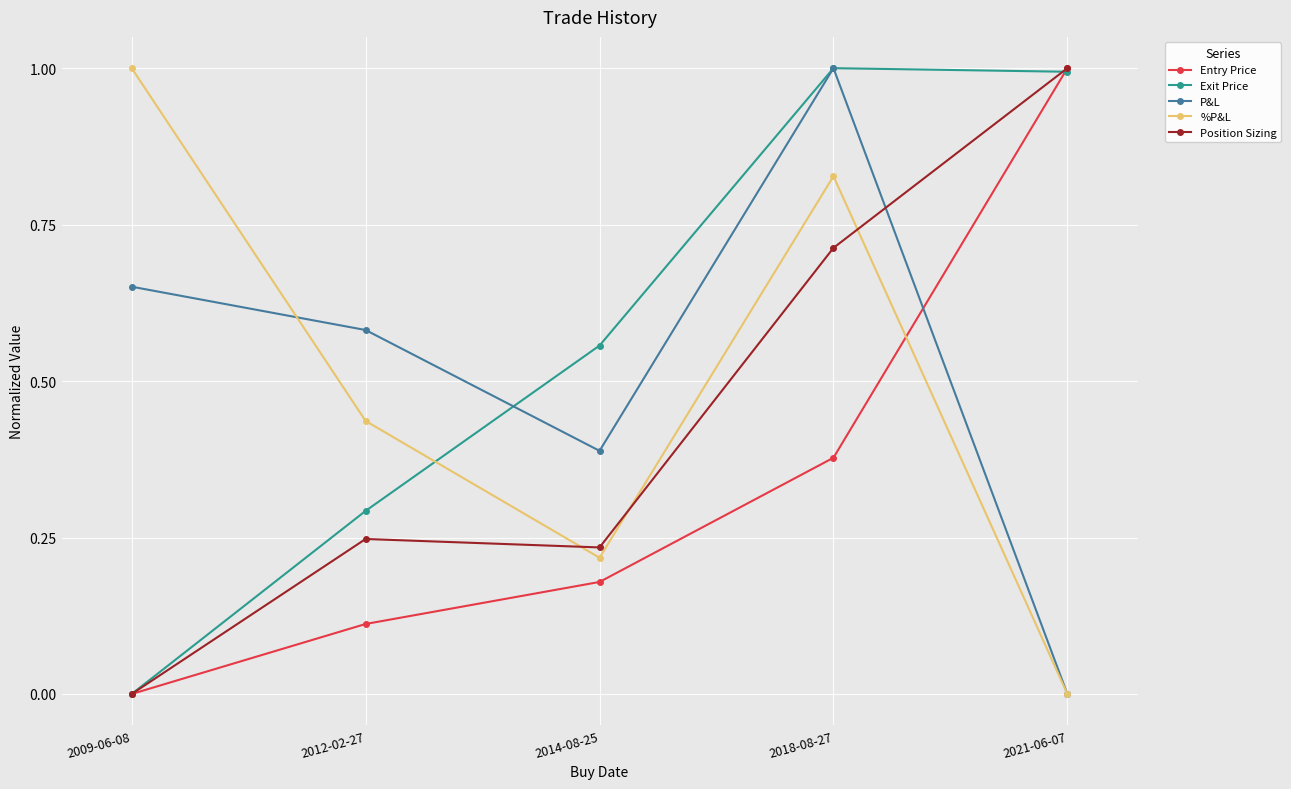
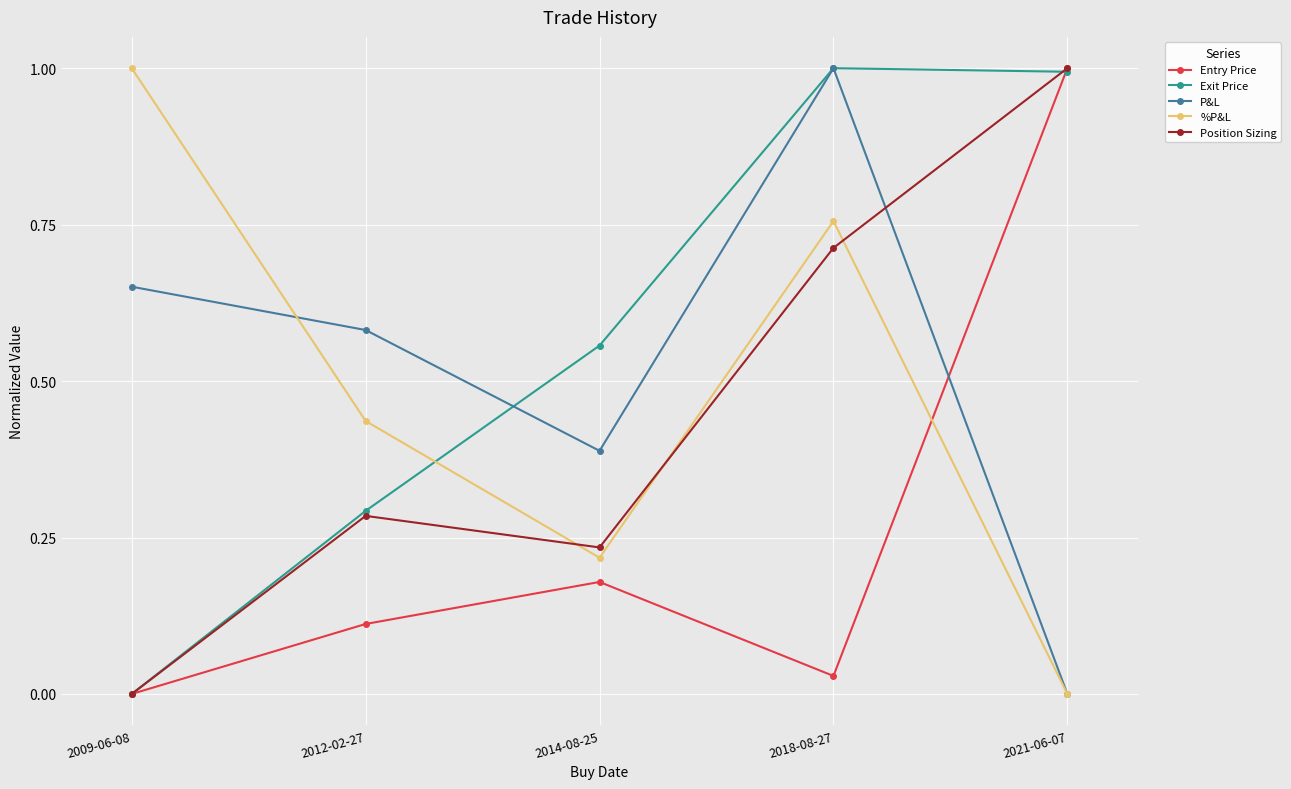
  {
    "Entry Price": {
      "2012-02-27": 0.11,
      "2014-08-25": 0.18,
-     "2018-08-27": 0.38
+     "2018-08-27": 0.03
    },
    "%P&L": {
      "2009-06-08": 1.00,
      "2012-02-27": 0.44,
      "2014-08-25": 0.22,
-     "2018-08-27": 0.83
+     "2018-08-27": 0.76
    },
    "Position Sizing": {
-     "2012-02-27": 0.25,
+     "2012-02-27": 0.28,
      "2014-08-25": 0.23,
      "2018-08-27": 0.71
    }
  }
